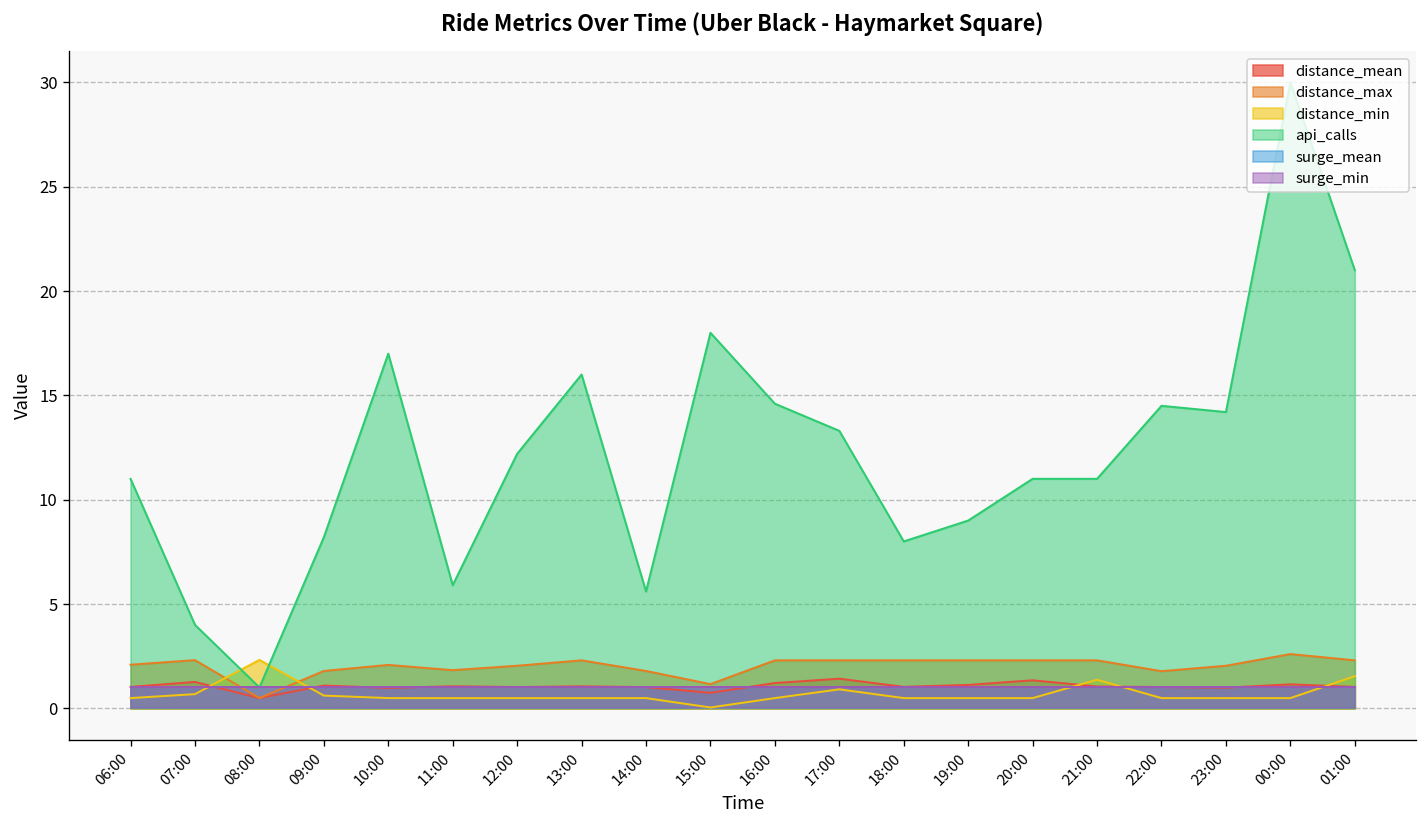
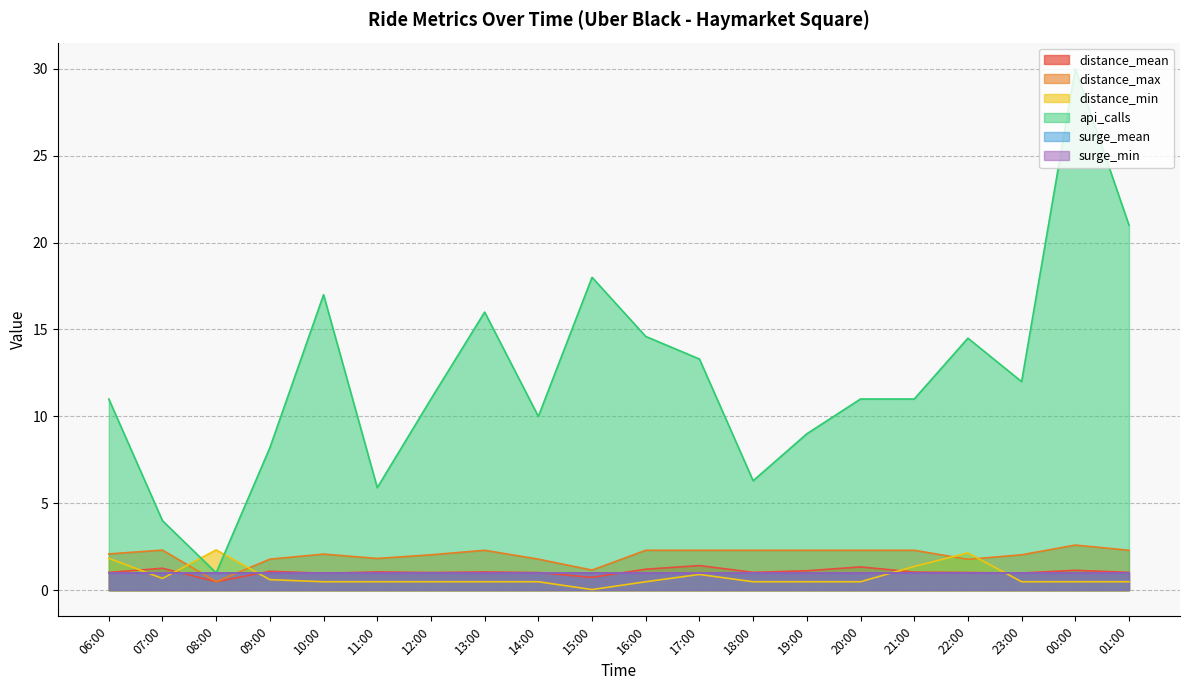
  {
    "distance_min": {
-     "06:00": 0.5,
+     "06:00": 1.8,
      "07:00": 0.7,
      "08:00": 2.3,
      "09:00": 0.6,
      "10:00": 0.5,
      "11:00": 0.5,
      "12:00": 0.5,
      "13:00": 0.5,
      "14:00": 0.5,
      "15:00": 0.0,
      "16:00": 0.5,
      "18:00": 0.5,
      "19:00": 0.5,
      "20:00": 0.5,
      "21:00": 1.4,
-     "22:00": 0.5,
+     "22:00": 2.2,
      "23:00": 0.5,
      "00:00": 0.5,
-     "01:00": 1.5
+     "01:00": 0.5
    },
    "api_calls": {
      "06:00": 11.0,
      "07:00": 4.0,
      "09:00": 8.2,
      "10:00": 17.0,
      "11:00": 5.9,
-     "12:00": 12.2,
+     "12:00": 11.0,
      "13:00": 16.0,
-     "14:00": 5.6,
+     "14:00": 10.0,
      "15:00": 18.0,
      "16:00": 14.6,
      "17:00": 13.3,
-     "18:00": 8.0,
+     "18:00": 6.3,
      "19:00": 9.0,
      "20:00": 11.0,
      "21:00": 11.0,
      "22:00": 14.5,
-     "23:00": 14.2,
+     "23:00": 12.0,
      "01:00": 21.0
    },
    "surge_min": {
      "07:00": 1.0,
      "15:00": 1.0,
      "16:00": 1.0,
      "20:00": 1.0,
      "00:00": 1.0
    }
  }
